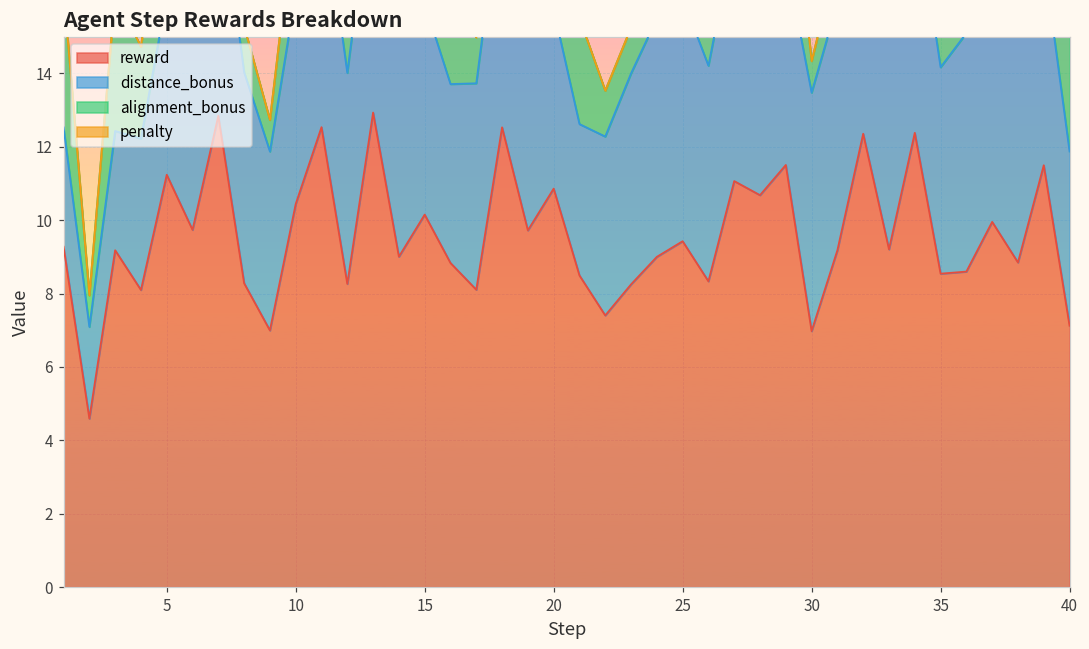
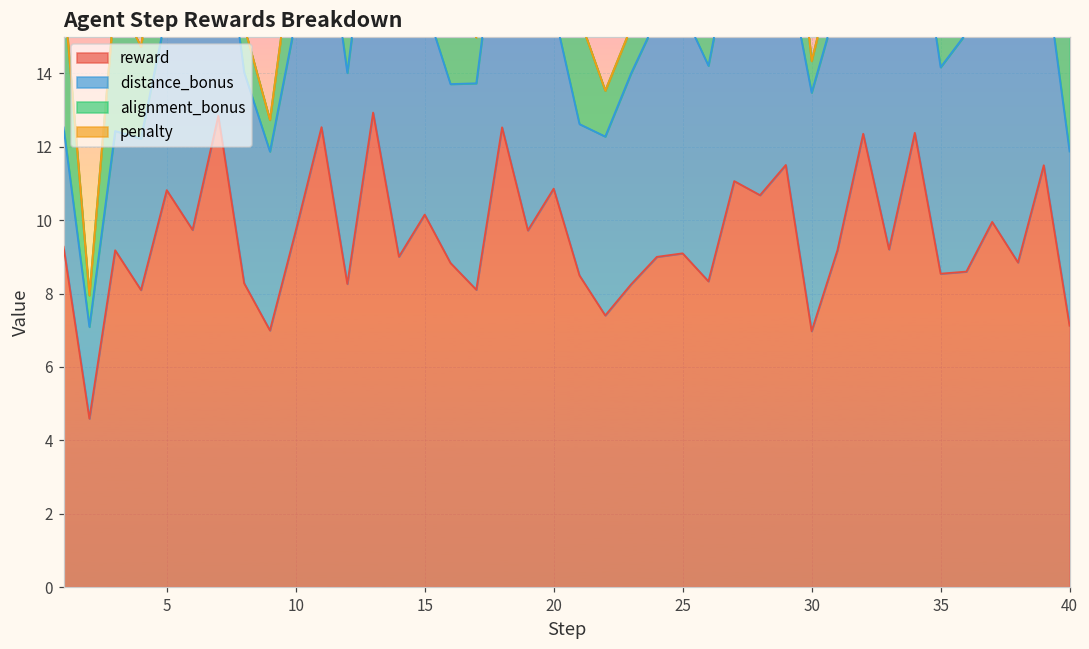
  {
    "reward": {
-     "5": 11.2,
-     "10": 10.4,
+     "5": 10.8,
+     "10": 9.7,
      "15": 10.2,
      "20": 10.9,
-     "25": 9.4,
+     "25": 9.1,
      "30": 7.0,
      "35": 8.5,
      "40": 7.1
    },
    "distance_bonus": {
      "30": 6.5,
      "35": 5.6,
      "40": 4.8
    }
  }
